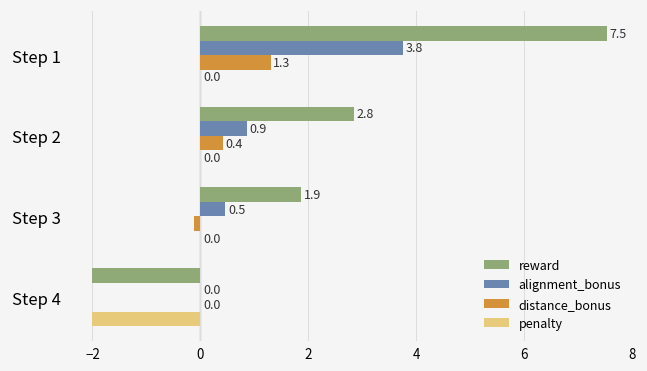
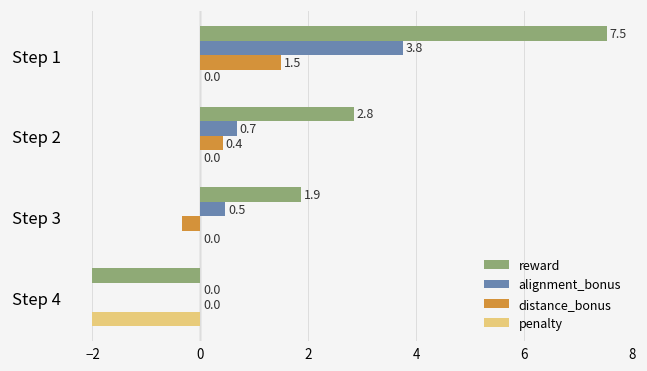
  {
    "reward": {
      "Step 1": 7.5,
      "Step 2": 2.8,
      "Step 3": 1.9
    },
    "alignment_bonus": {
      "Step 1": 3.8,
-     "Step 2": 0.9,
+     "Step 2": 0.7,
      "Step 3": 0.5,
      "Step 4": 0.0
    },
    "distance_bonus": {
-     "Step 1": 1.3,
+     "Step 1": 1.5,
      "Step 2": 0.4,
-     "Step 3": -0.1,
+     "Step 3": -0.3,
      "Step 4": 0.0
    },
    "penalty": {
      "Step 1": 0.0,
      "Step 2": 0.0,
      "Step 3": 0.0
    }
  }
